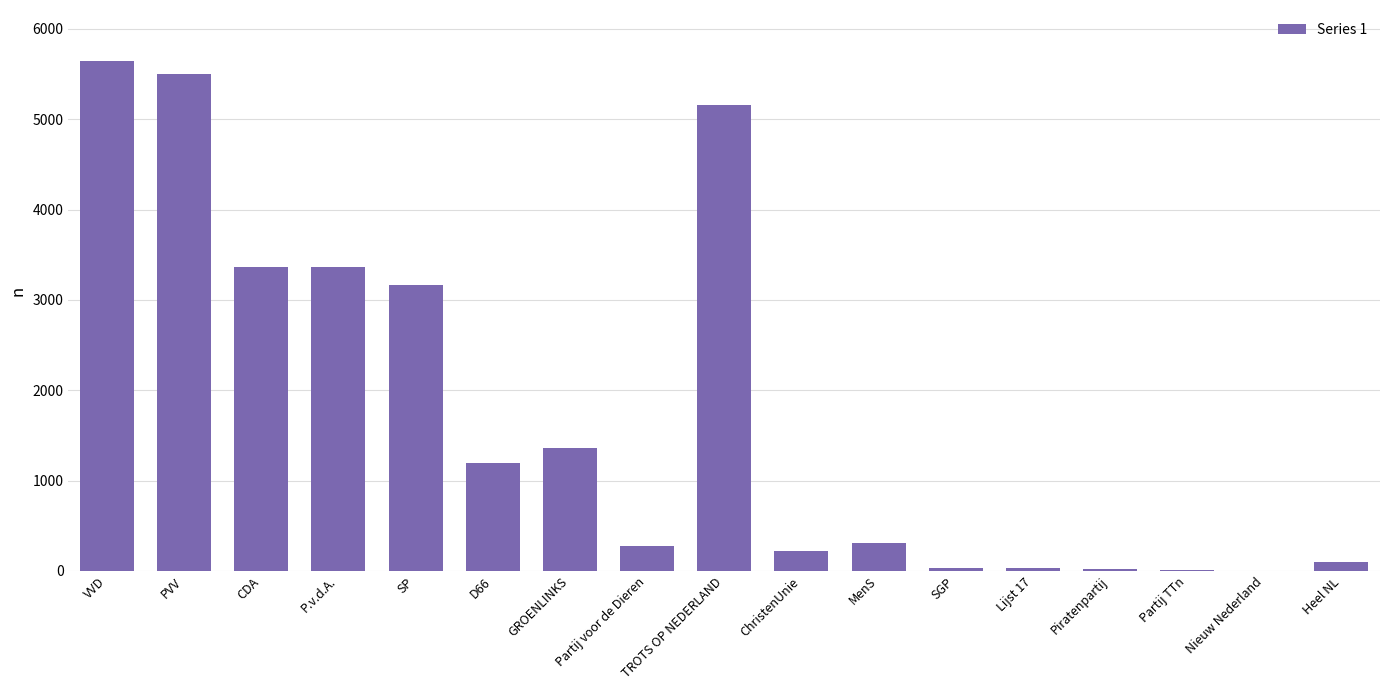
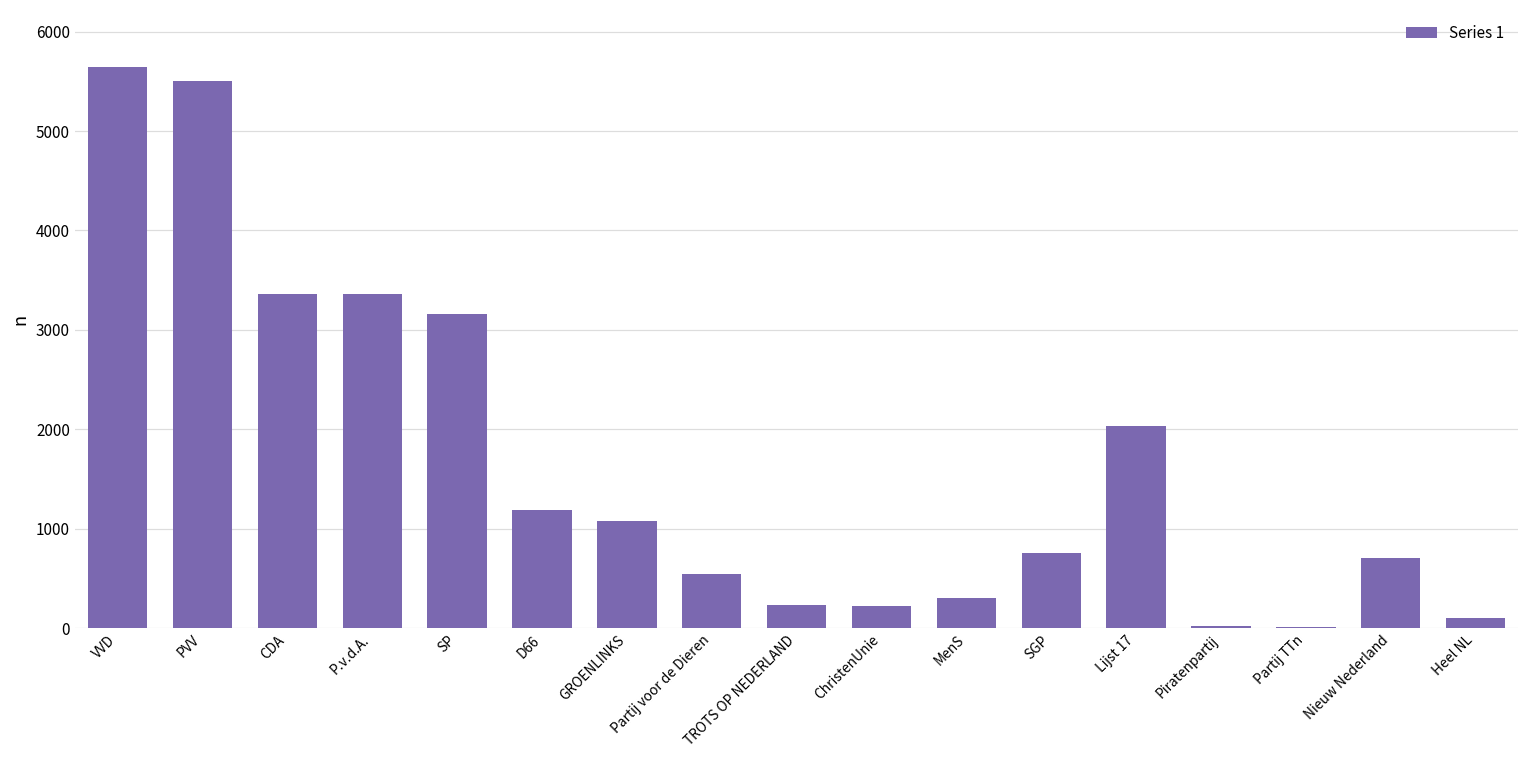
  {
    "VVD": 5600,
    "PVV": 5500,
    "CDA": 3400,
    "P.v.d.A.": 3400,
    "SP": 3200,
    "D66": 1200,
-   "GROENLINKS": 1400,
-   "Partij voor de Dieren": 300,
-   "TROTS OP NEDERLAND": 5200,
+   "GROENLINKS": 1100,
+   "Partij voor de Dieren": 500,
+   "TROTS OP NEDERLAND": 200,
    "ChristenUnie": 200,
    "MenS": 300,
-   "SGP": 0,
-   "Lijst 17": 0,
-   "Nieuw Nederland": 0,
+   "SGP": 800,
+   "Lijst 17": 2000,
+   "Nieuw Nederland": 700,
    "Heel NL": 100
  }
